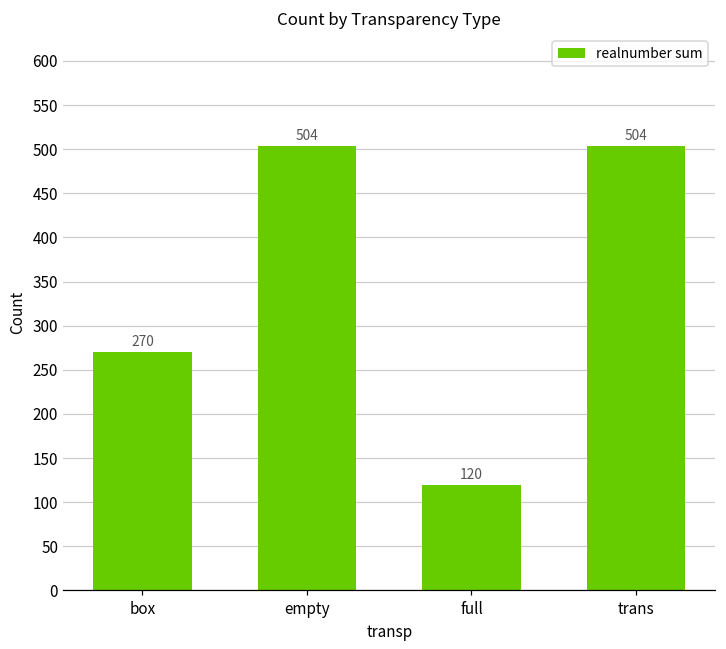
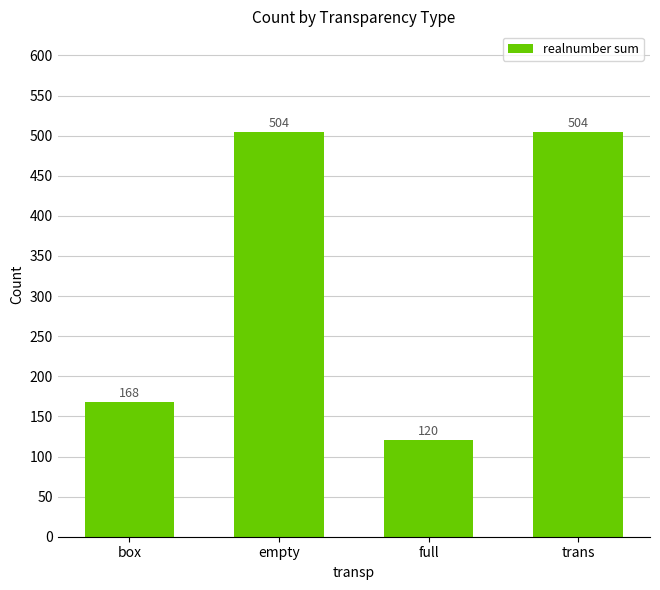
  {
-   "box": 270,
+   "box": 168,
    "empty": 504,
    "full": 120,
    "trans": 504
  }
